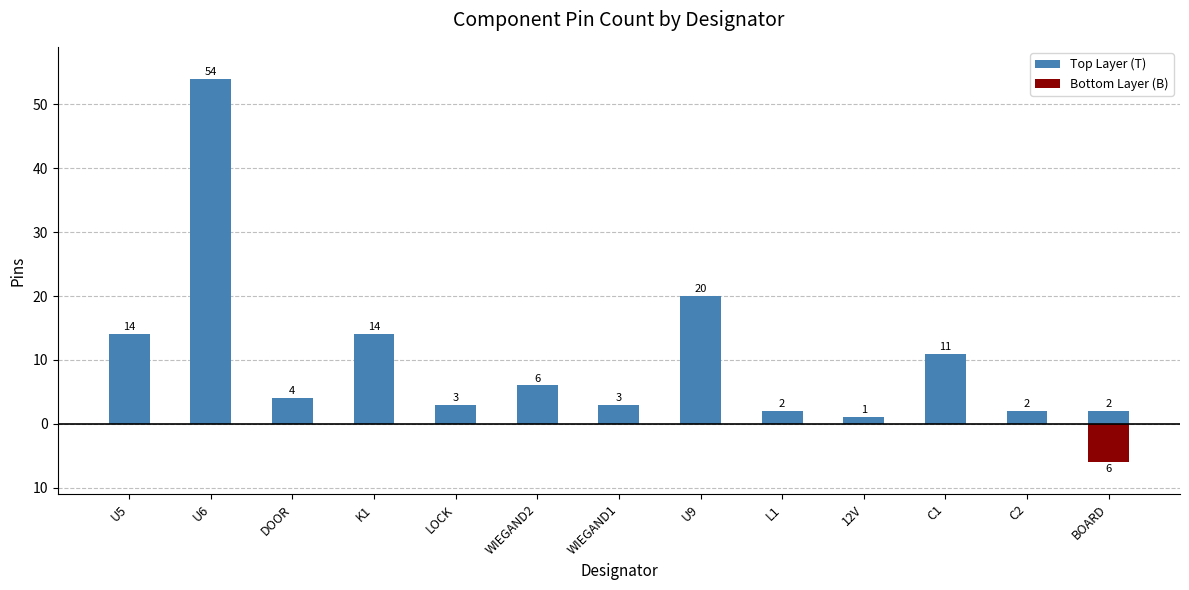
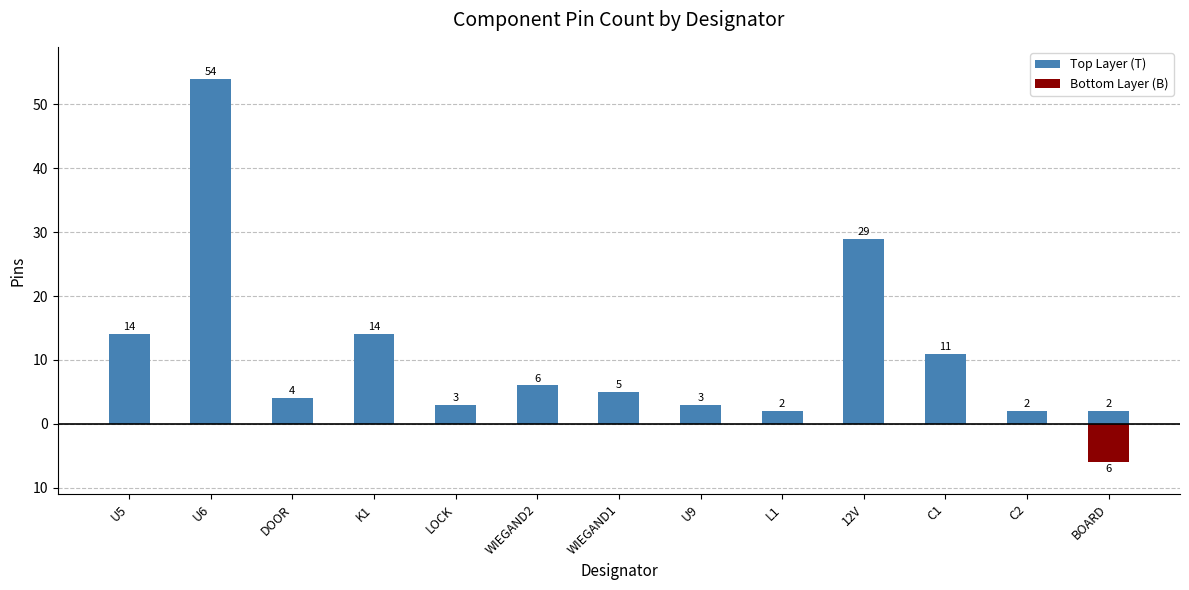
  {
    "Top Layer (T)": {
      "U5": 14,
      "U6": 54,
      "DOOR": 4,
      "K1": 14,
      "LOCK": 3,
      "WIEGAND2": 6,
-     "WIEGAND1": 3,
-     "U9": 20,
+     "WIEGAND1": 5,
+     "U9": 3,
      "L1": 2,
-     "12V": 1,
+     "12V": 29,
      "C1": 11,
      "C2": 2,
      "BOARD": 2
    }
  }
